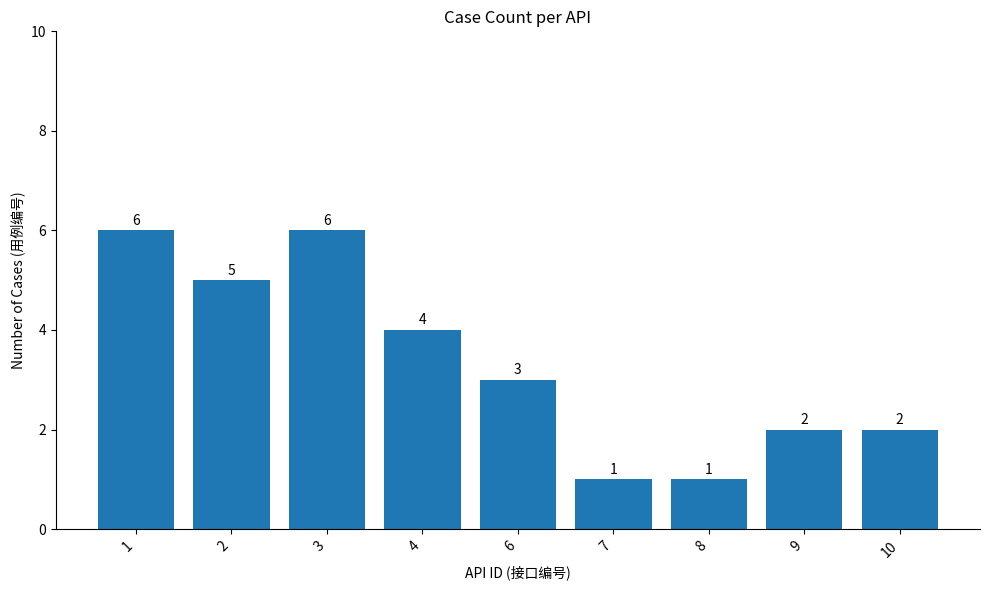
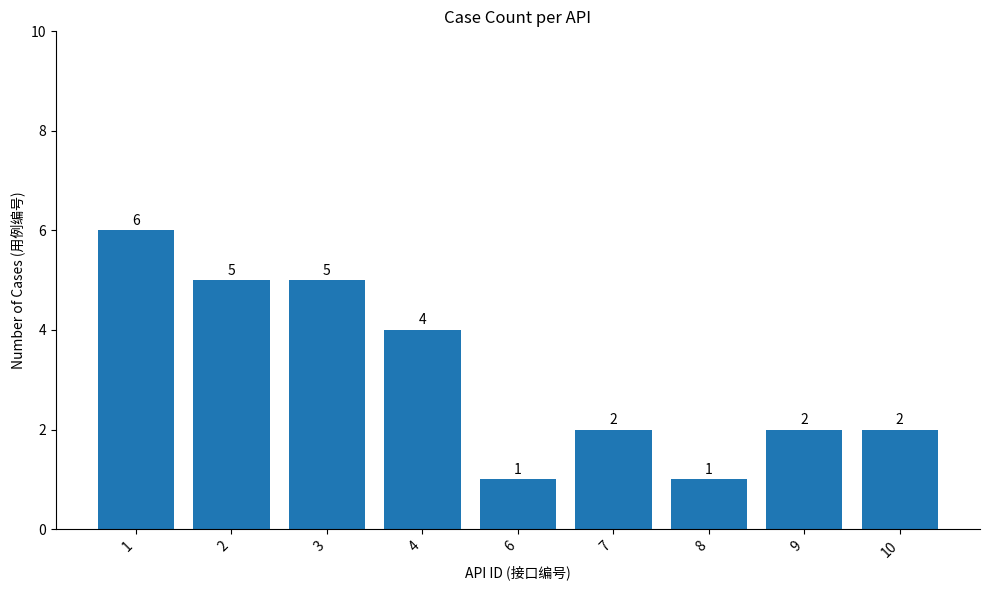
  {
    "1": 6,
    "2": 5,
-   "3": 6,
+   "3": 5,
    "4": 4,
-   "6": 3,
-   "7": 1,
+   "6": 1,
+   "7": 2,
    "8": 1,
    "9": 2,
    "10": 2
  }
